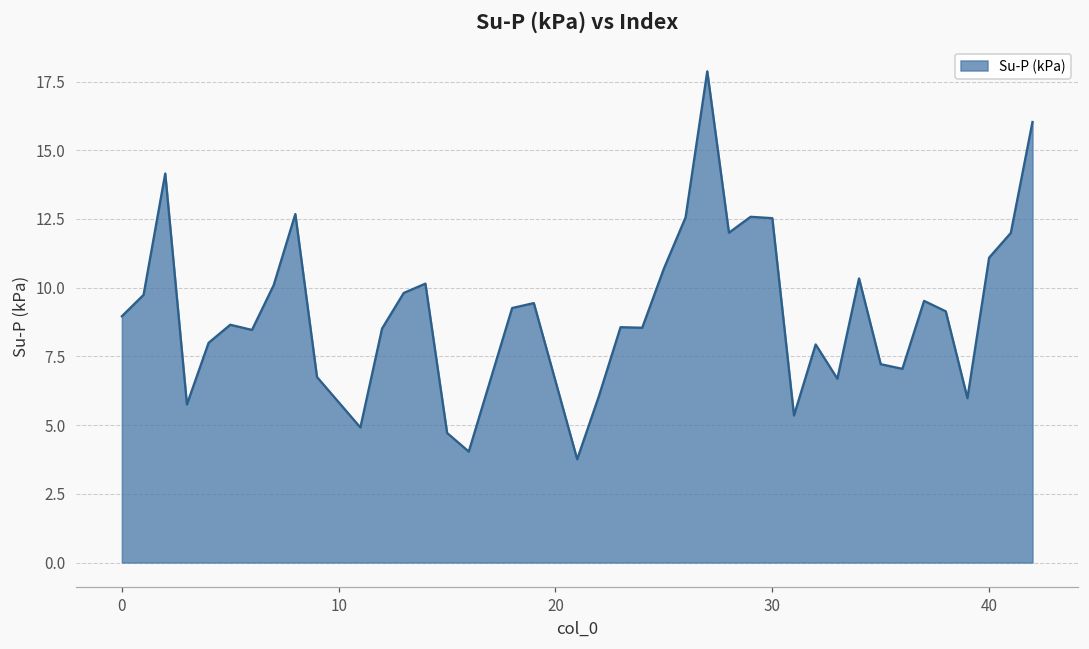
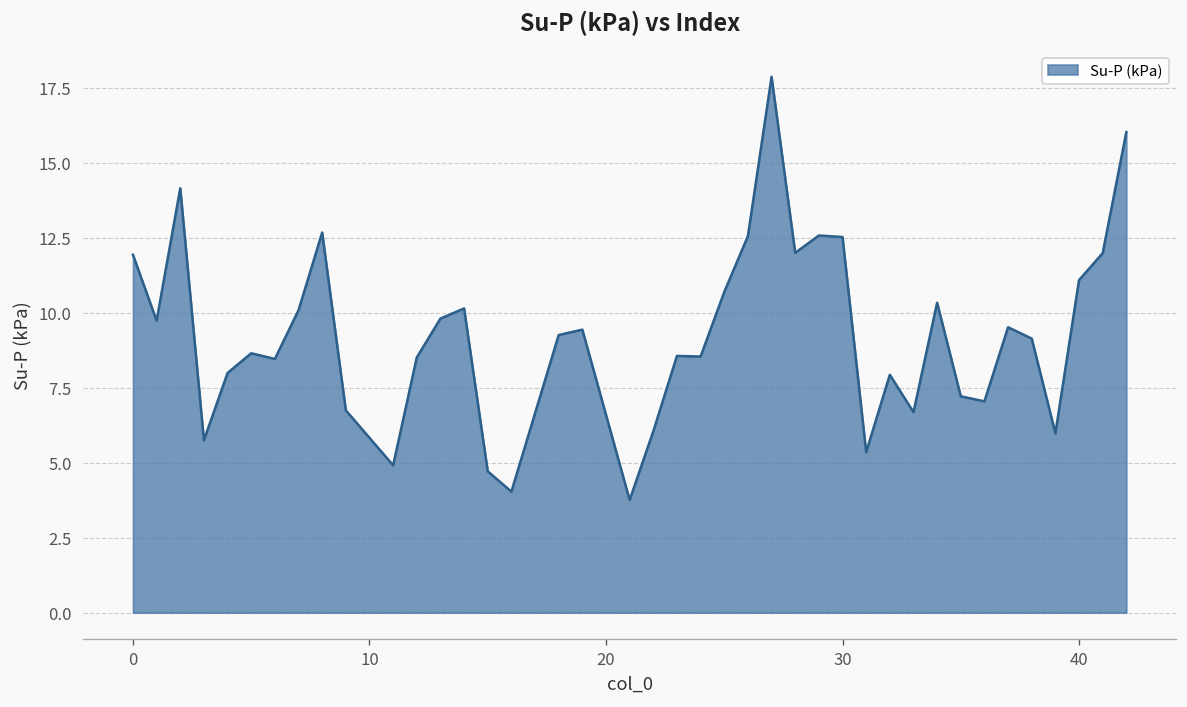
  {
-   "0": 9.0,
+   "0": 11.9,
    "30": 12.5,
    "40": 11.1
  }
